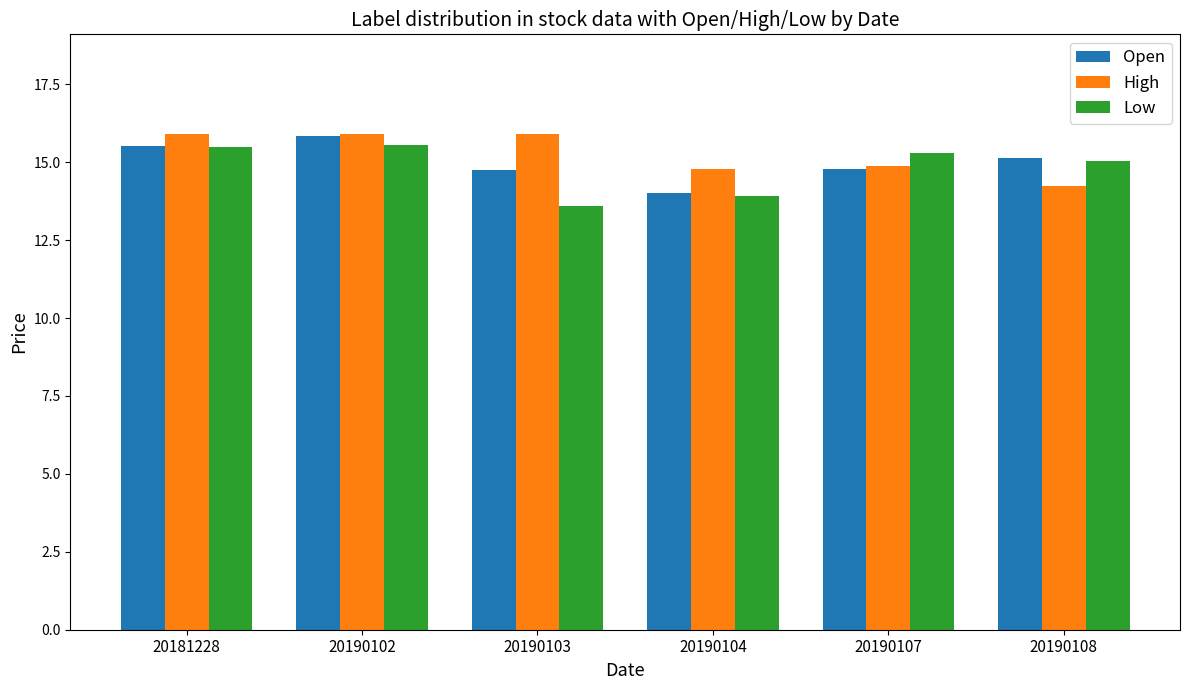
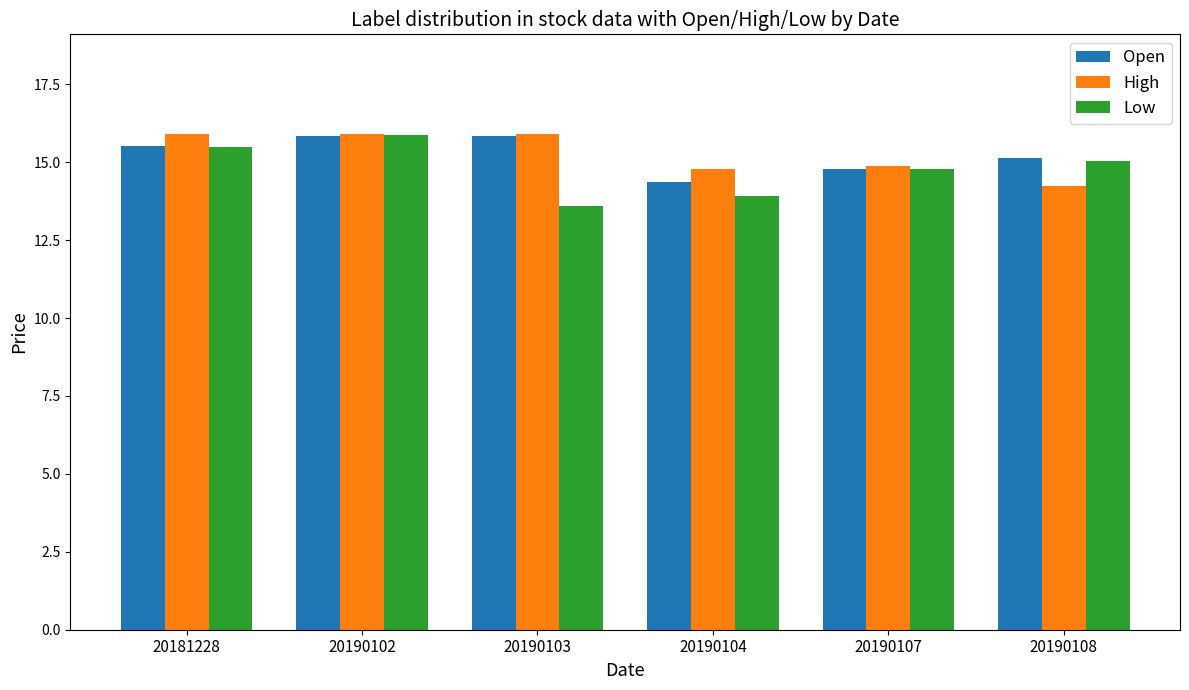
  {
    "Open": {
      "20181228": 15.5,
      "20190102": 15.9,
-     "20190103": 14.8,
-     "20190104": 14.0,
+     "20190103": 15.9,
+     "20190104": 14.4,
      "20190107": 14.8,
      "20190108": 15.1
    },
    "High": {
      "20181228": 15.9,
      "20190102": 15.9,
      "20190103": 15.9,
      "20190104": 14.8,
      "20190107": 14.9,
      "20190108": 14.2
    },
    "Low": {
      "20181228": 15.5,
-     "20190102": 15.6,
+     "20190102": 15.9,
      "20190103": 13.6,
      "20190104": 13.9,
-     "20190107": 15.3,
+     "20190107": 14.8,
      "20190108": 15.0
    }
  }
